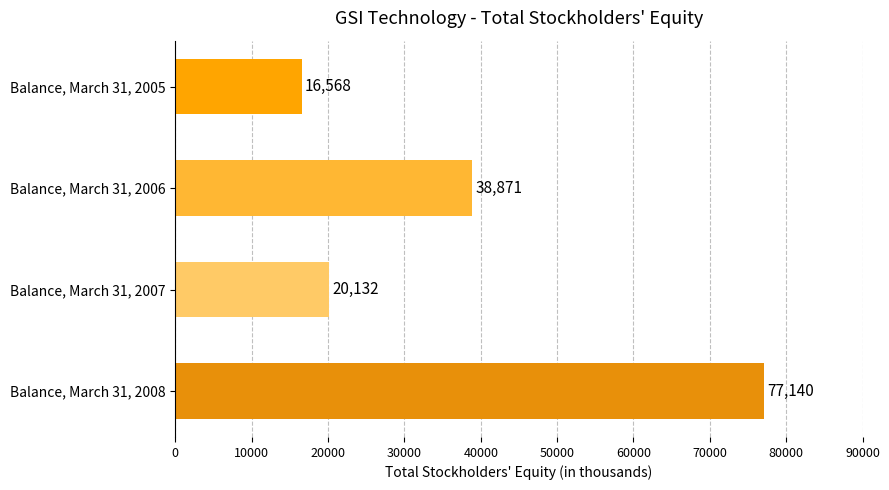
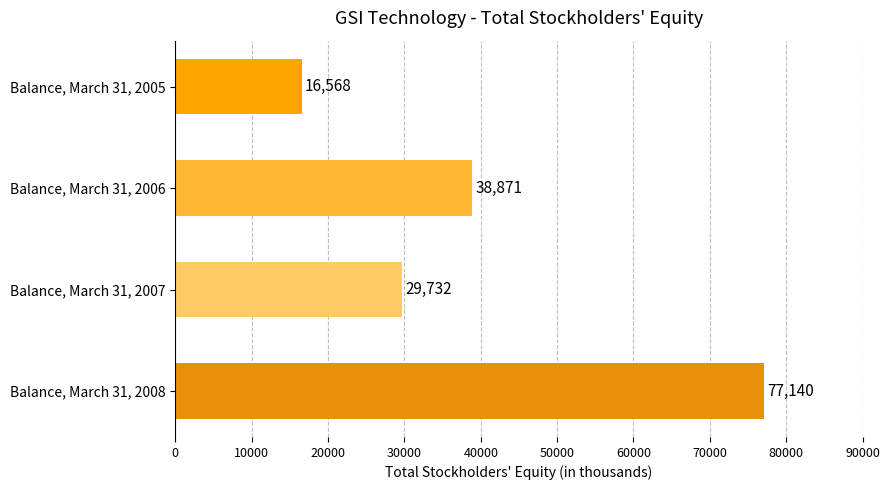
  {
    "Balance, March 31, 2005": "16,568",
    "Balance, March 31, 2006": "38,871",
-   "Balance, March 31, 2007": "20,132",
+   "Balance, March 31, 2007": "29,732",
    "Balance, March 31, 2008": "77,140"
  }
